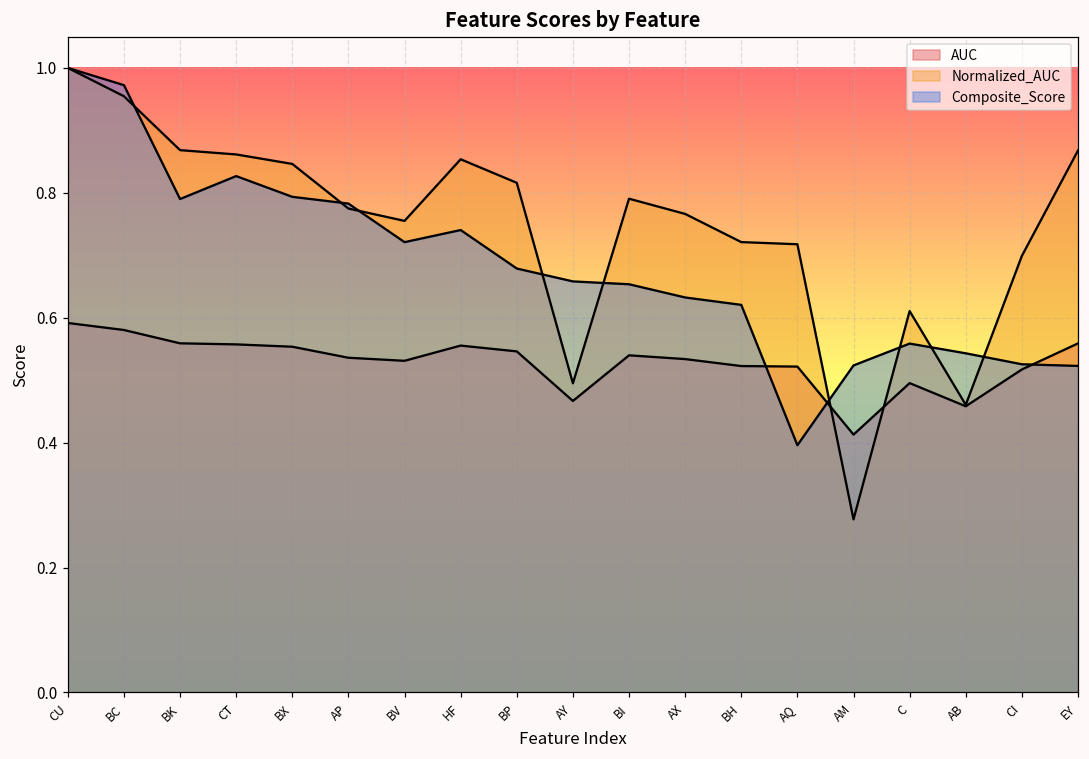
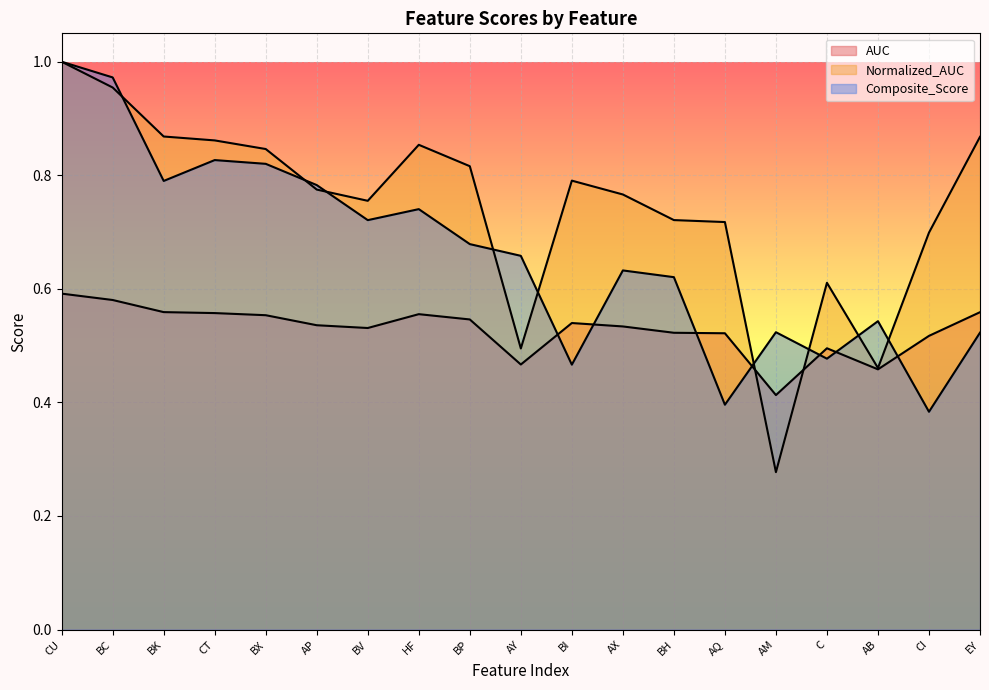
  {
    "Composite_Score": {
      "BC": 0.97,
      "BK": 0.79,
      "CT": 0.83,
-     "BX": 0.79,
+     "BX": 0.82,
      "AP": 0.78,
      "BV": 0.72,
      "HF": 0.74,
      "BP": 0.68,
      "AY": 0.66,
-     "BI": 0.65,
+     "BI": 0.47,
      "AX": 0.63,
      "BH": 0.62,
      "AQ": 0.40,
      "AM": 0.52,
-     "C": 0.56,
+     "C": 0.48,
      "AB": 0.54,
-     "CI": 0.53,
+     "CI": 0.38,
      "EY": 0.52
    }
  }
